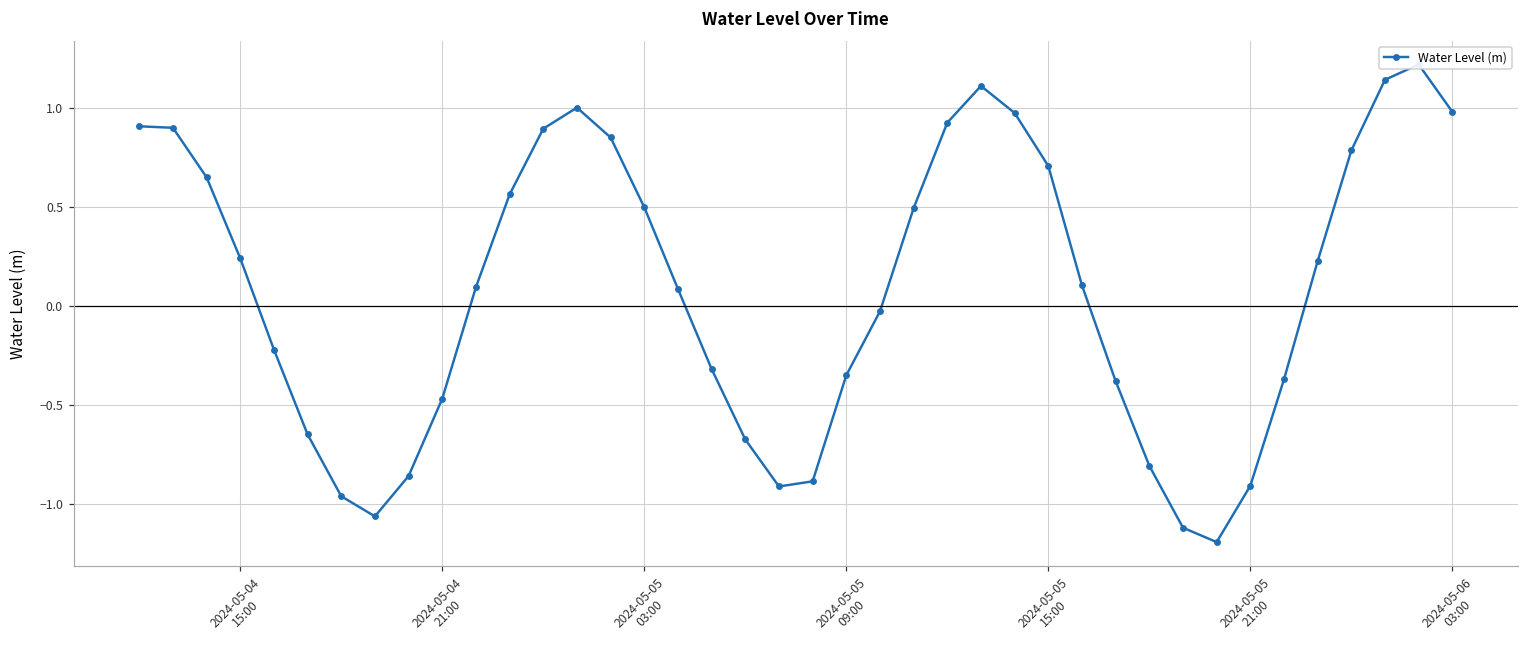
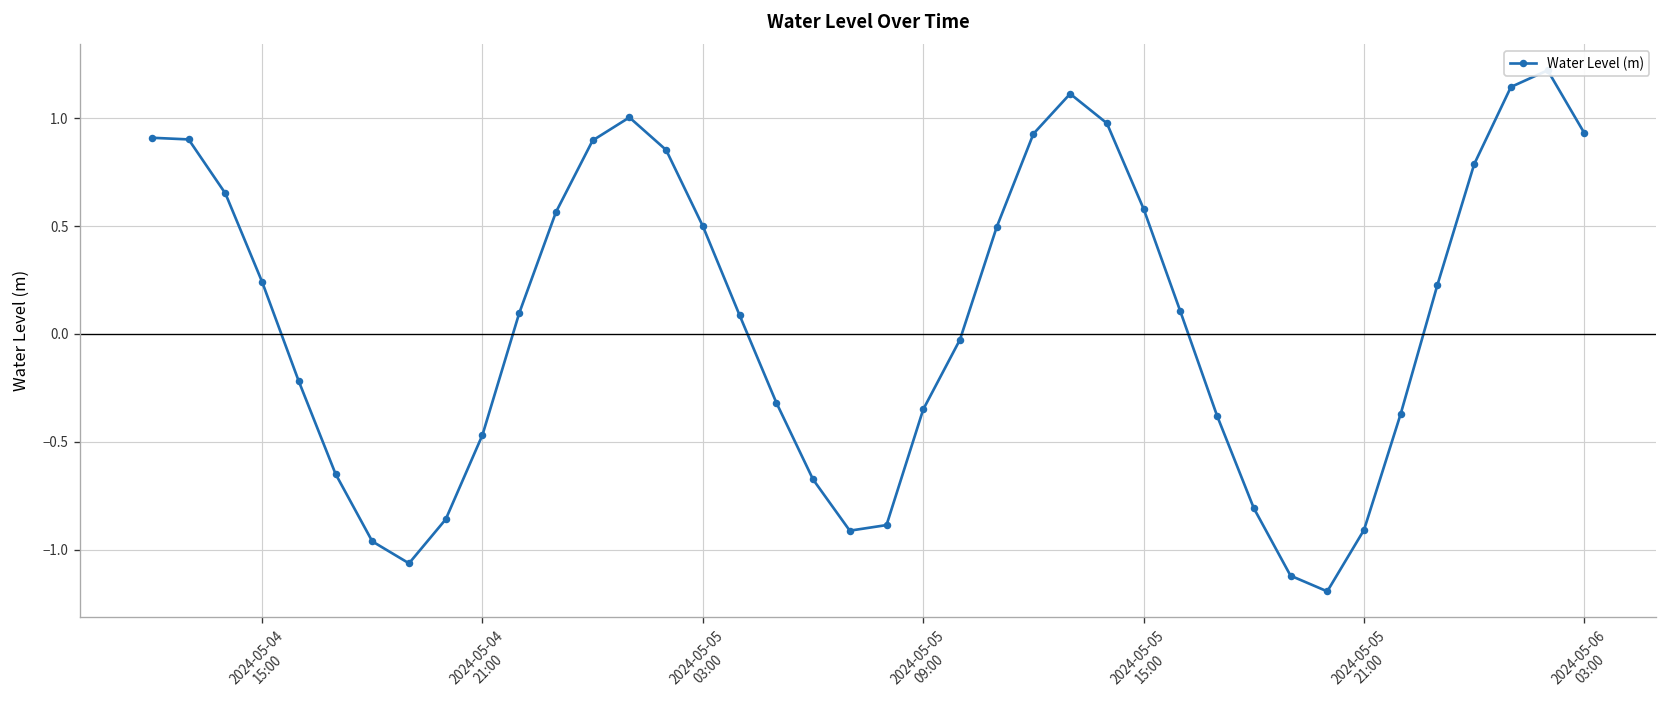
  {
    "2024-05-04 15:00": 0.24,
    "2024-05-04 21:00": -0.47,
    "2024-05-05 03:00": 0.50,
    "2024-05-05 09:00": -0.35,
-   "2024-05-05 15:00": 0.71,
+   "2024-05-05 15:00": 0.58,
    "2024-05-05 21:00": -0.91,
-   "2024-05-06 03:00": 0.98
+   "2024-05-06 03:00": 0.93
  }
